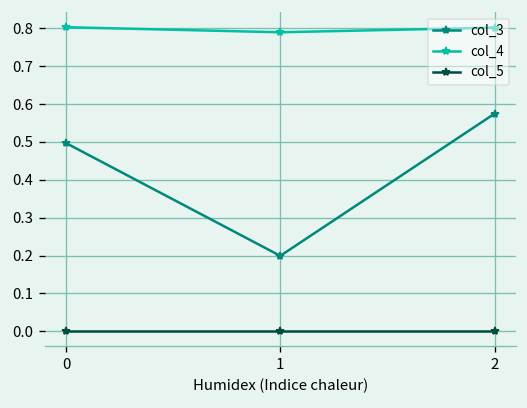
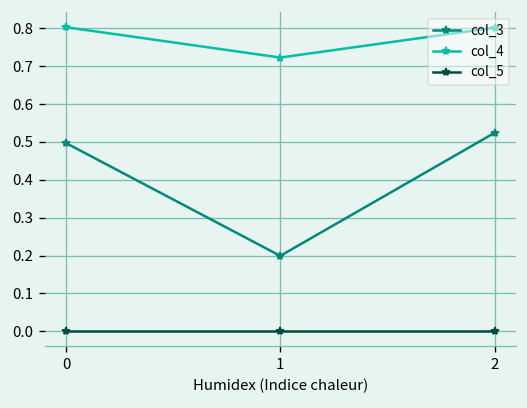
  {
    "col_3": {
      "0": 0.50,
      "1": 0.20,
-     "2": 0.57
+     "2": 0.52
    },
    "col_4": {
      "0": 0.80,
-     "1": 0.79
+     "1": 0.72
    },
    "col_5": {
      "0": 0.00,
      "1": 0.00,
      "2": 0.00
    }
  }
